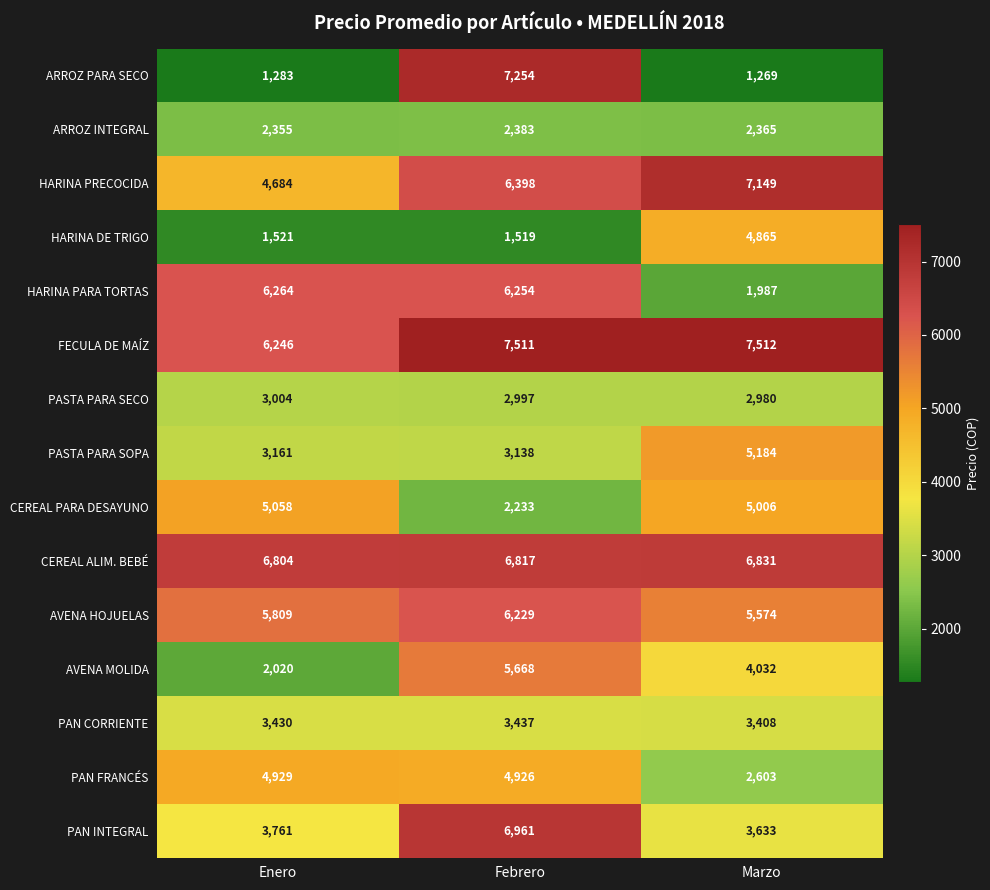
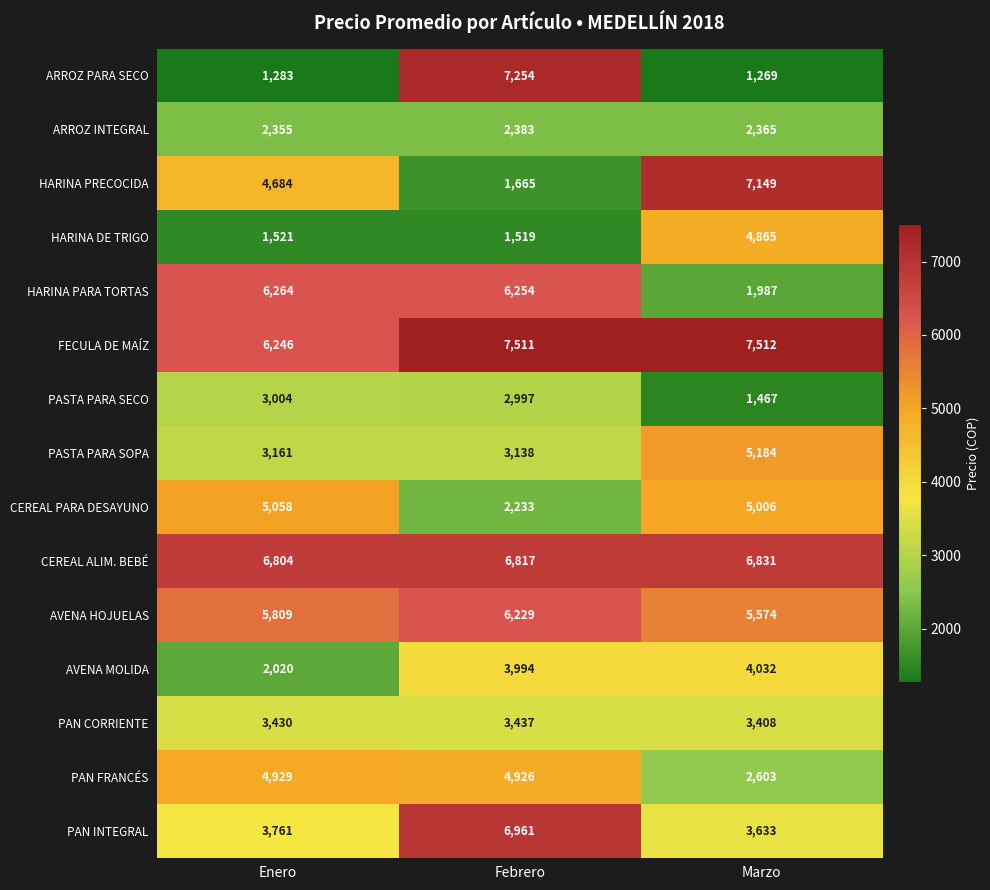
  {
    "ARROZ PARA SECO": {
      "Enero": "1,283",
      "Febrero": "7,254",
      "Marzo": "1,269"
    },
    "ARROZ INTEGRAL": {
      "Enero": "2,355",
      "Febrero": "2,383",
      "Marzo": "2,365"
    },
    "HARINA PRECOCIDA": {
      "Enero": "4,684",
-     "Febrero": "6,398",
+     "Febrero": "1,665",
      "Marzo": "7,149"
    },
    "HARINA DE TRIGO": {
      "Enero": "1,521",
      "Febrero": "1,519",
      "Marzo": "4,865"
    },
    "HARINA PARA TORTAS": {
      "Enero": "6,264",
      "Febrero": "6,254",
      "Marzo": "1,987"
    },
    "FECULA DE MAÍZ": {
      "Enero": "6,246",
      "Febrero": "7,511",
      "Marzo": "7,512"
    },
    "PASTA PARA SECO": {
      "Enero": "3,004",
      "Febrero": "2,997",
-     "Marzo": "2,980"
+     "Marzo": "1,467"
    },
    "PASTA PARA SOPA": {
      "Enero": "3,161",
      "Febrero": "3,138",
      "Marzo": "5,184"
    },
    "CEREAL PARA DESAYUNO": {
      "Enero": "5,058",
      "Febrero": "2,233",
      "Marzo": "5,006"
    },
    "CEREAL ALIM. BEBÉ": {
      "Enero": "6,804",
      "Febrero": "6,817",
      "Marzo": "6,831"
    },
    "AVENA HOJUELAS": {
      "Enero": "5,809",
      "Febrero": "6,229",
      "Marzo": "5,574"
    },
    "AVENA MOLIDA": {
      "Enero": "2,020",
-     "Febrero": "5,668",
+     "Febrero": "3,994",
      "Marzo": "4,032"
    },
    "PAN CORRIENTE": {
      "Enero": "3,430",
      "Febrero": "3,437",
      "Marzo": "3,408"
    },
    "PAN FRANCÉS": {
      "Enero": "4,929",
      "Febrero": "4,926",
      "Marzo": "2,603"
    },
    "PAN INTEGRAL": {
      "Enero": "3,761",
      "Febrero": "6,961",
      "Marzo": "3,633"
    }
  }
